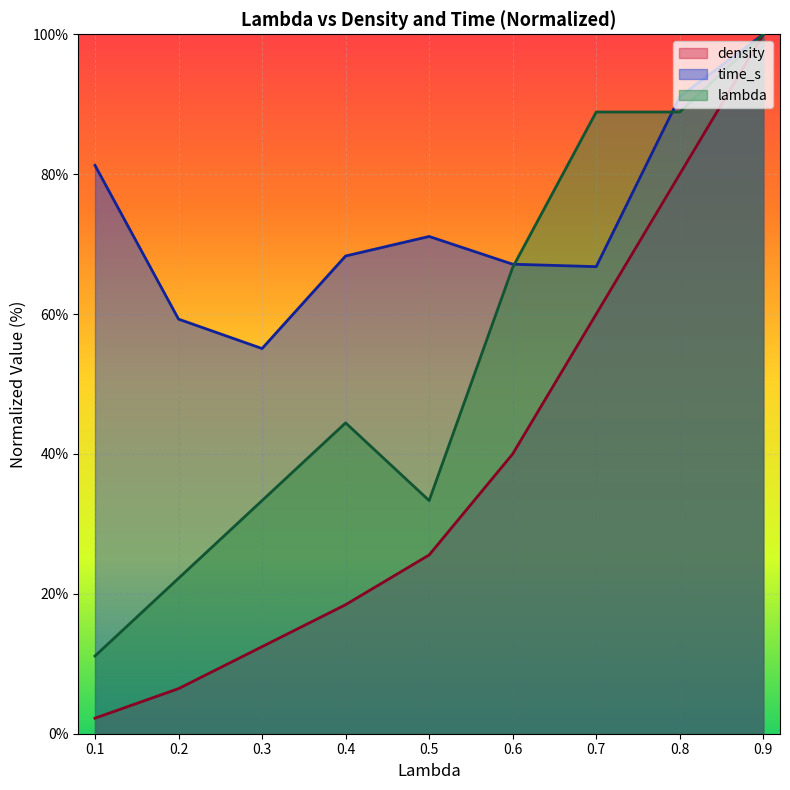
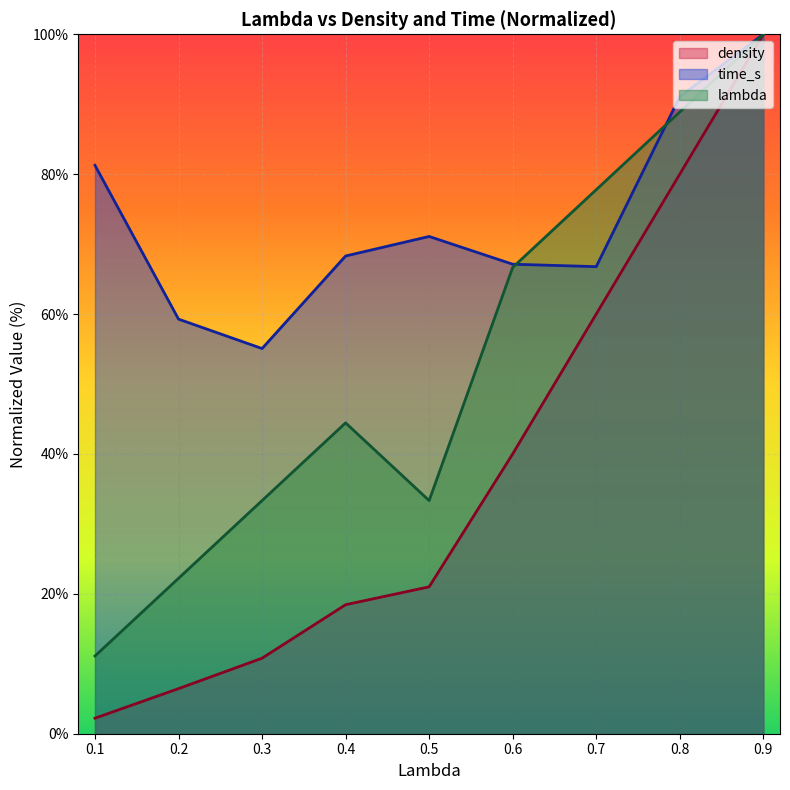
  {
    "density": {
      "0.1": "2%",
      "0.2": "6%",
-     "0.3": "12%",
+     "0.3": "11%",
      "0.4": "18%",
-     "0.5": "26%",
+     "0.5": "21%",
      "0.6": "40%",
      "0.7": "60%",
      "0.8": "80%"
    },
    "time_s": {
      "0.1": "81%",
      "0.2": "59%",
      "0.3": "55%",
      "0.4": "68%",
      "0.5": "71%",
      "0.6": "67%",
      "0.7": "67%"
    },
    "lambda": {
      "0.1": "11%",
      "0.2": "22%",
      "0.3": "33%",
      "0.4": "44%",
      "0.5": "33%",
      "0.6": "67%",
-     "0.7": "89%",
+     "0.7": "78%",
      "0.8": "89%"
    }
  }
